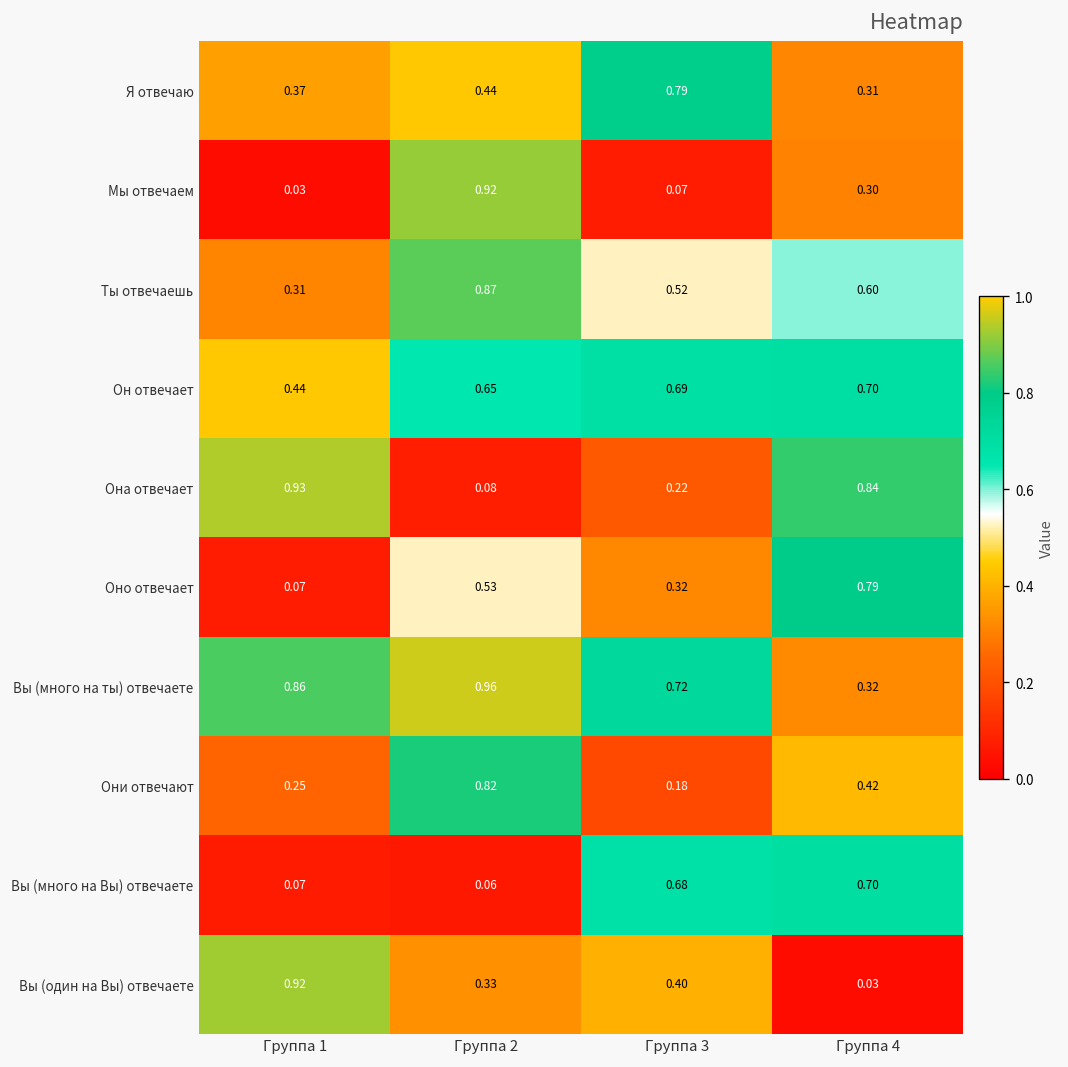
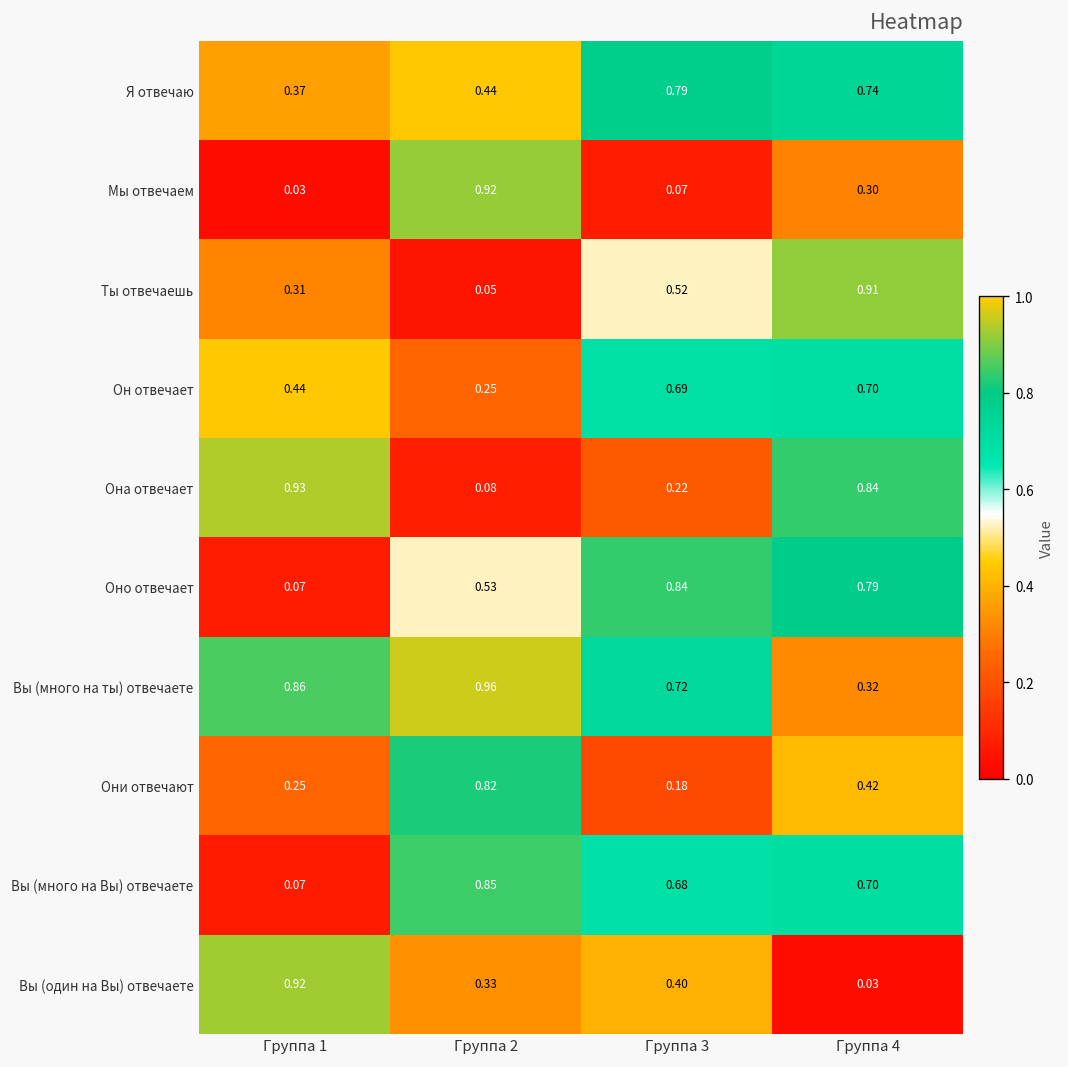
  {
    "Я отвечаю": {
      "Группа 1": 0.37,
      "Группа 2": 0.44,
      "Группа 3": 0.79,
-     "Группа 4": 0.31
+     "Группа 4": 0.74
    },
    "Мы отвечаем": {
      "Группа 1": 0.03,
      "Группа 2": 0.92,
      "Группа 3": 0.07,
      "Группа 4": 0.30
    },
    "Ты отвечаешь": {
      "Группа 1": 0.31,
-     "Группа 2": 0.87,
+     "Группа 2": 0.05,
      "Группа 3": 0.52,
-     "Группа 4": 0.60
+     "Группа 4": 0.91
    },
    "Он отвечает": {
      "Группа 1": 0.44,
-     "Группа 2": 0.65,
+     "Группа 2": 0.25,
      "Группа 3": 0.69,
      "Группа 4": 0.70
    },
    "Она отвечает": {
      "Группа 1": 0.93,
      "Группа 2": 0.08,
      "Группа 3": 0.22,
      "Группа 4": 0.84
    },
    "Оно отвечает": {
      "Группа 1": 0.07,
      "Группа 2": 0.53,
-     "Группа 3": 0.32,
+     "Группа 3": 0.84,
      "Группа 4": 0.79
    },
    "Вы (много на ты) отвечаете": {
      "Группа 1": 0.86,
      "Группа 2": 0.96,
      "Группа 3": 0.72,
      "Группа 4": 0.32
    },
    "Они отвечают": {
      "Группа 1": 0.25,
      "Группа 2": 0.82,
      "Группа 3": 0.18,
      "Группа 4": 0.42
    },
    "Вы (много на Вы) отвечаете": {
      "Группа 1": 0.07,
-     "Группа 2": 0.06,
+     "Группа 2": 0.85,
      "Группа 3": 0.68,
      "Группа 4": 0.70
    },
    "Вы (один на Вы) отвечаете": {
      "Группа 1": 0.92,
      "Группа 2": 0.33,
      "Группа 3": 0.40,
      "Группа 4": 0.03
    }
  }
